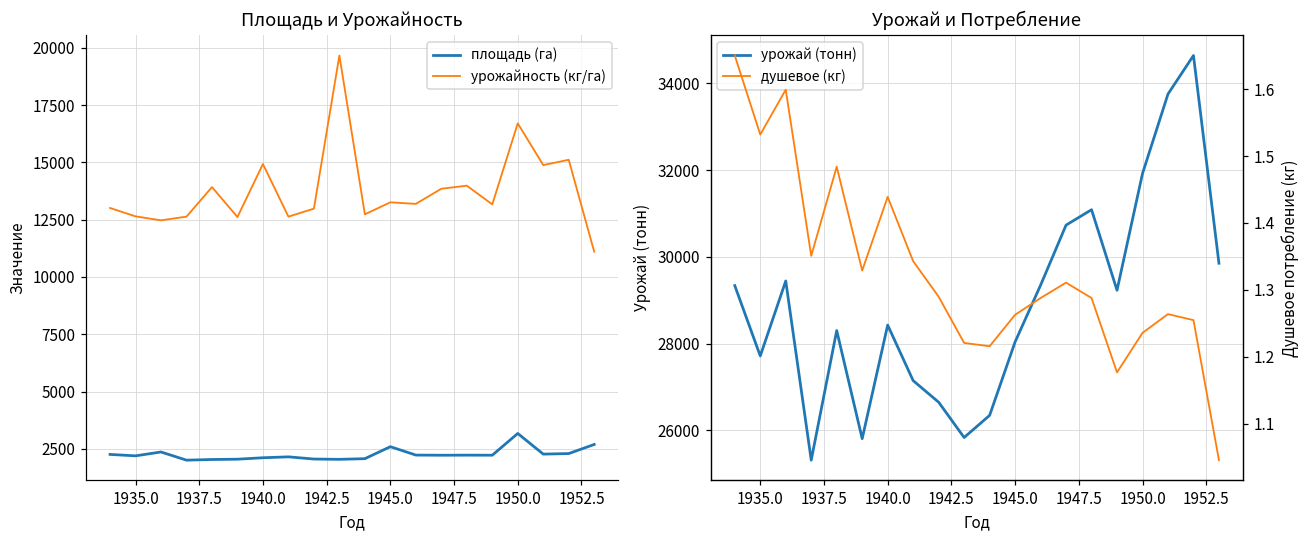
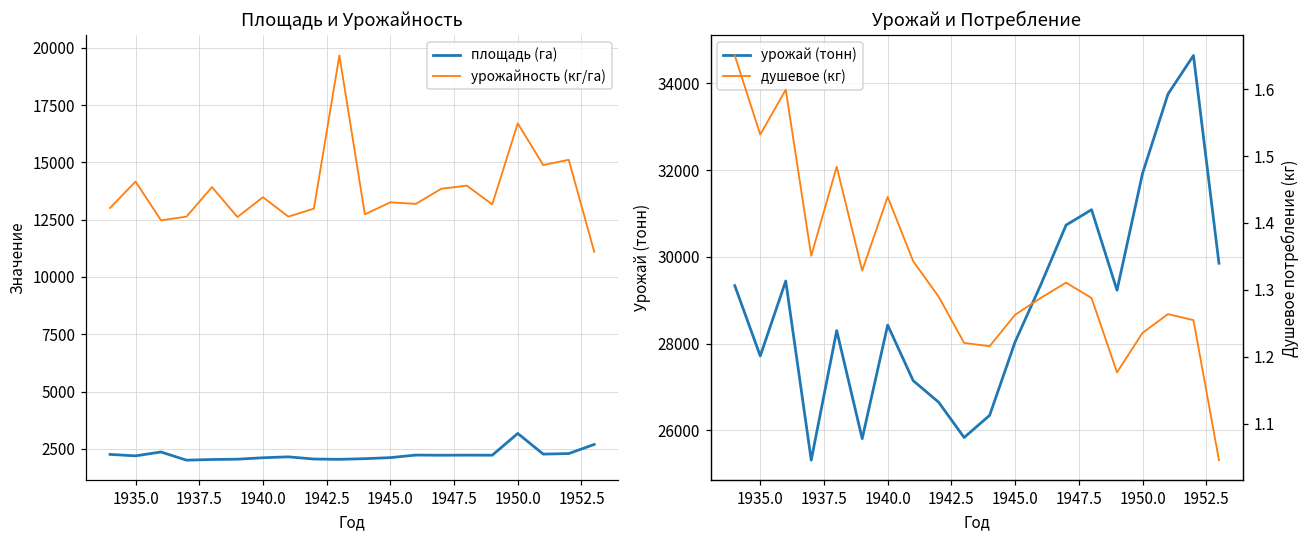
  {
    "Площадь и Урожайность": {
      "площадь (га)": {
        "1935.0": 2200,
        "1940.0": 2100,
-       "1945.0": 2600,
+       "1945.0": 2100,
        "1950.0": 3200
      },
      "урожайность (кг/га)": {
-       "1935.0": 12600,
-       "1940.0": 14900,
+       "1935.0": 14200,
+       "1940.0": 13500,
        "1945.0": 13300,
        "1950.0": 16700
      }
    }
  }
